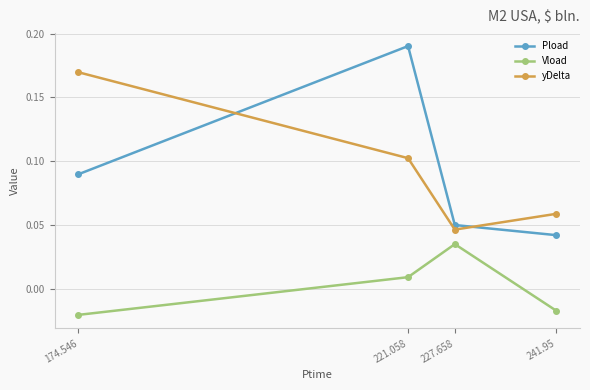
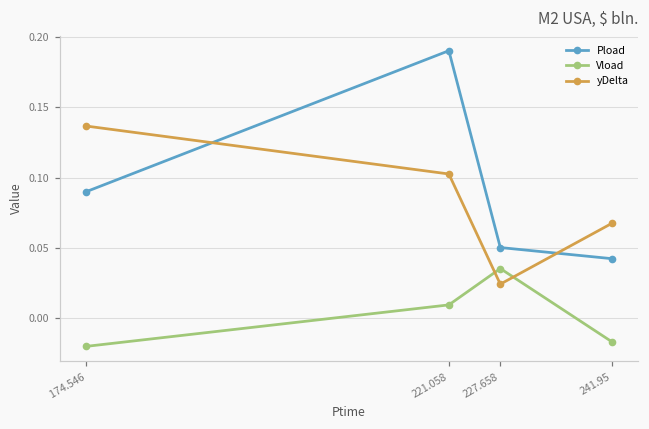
  {
    "Pload": {
      "174.546": 0.090,
      "221.058": 0.190,
      "227.658": 0.050,
      "241.95": 0.042
    },
    "Vload": {
      "174.546": -0.020,
      "221.058": 0.010,
      "227.658": 0.035,
      "241.95": -0.017
    },
    "yDelta": {
-     "174.546": 0.170,
+     "174.546": 0.137,
      "221.058": 0.103,
-     "227.658": 0.047,
-     "241.95": 0.059
+     "227.658": 0.024,
+     "241.95": 0.067
    }
  }
